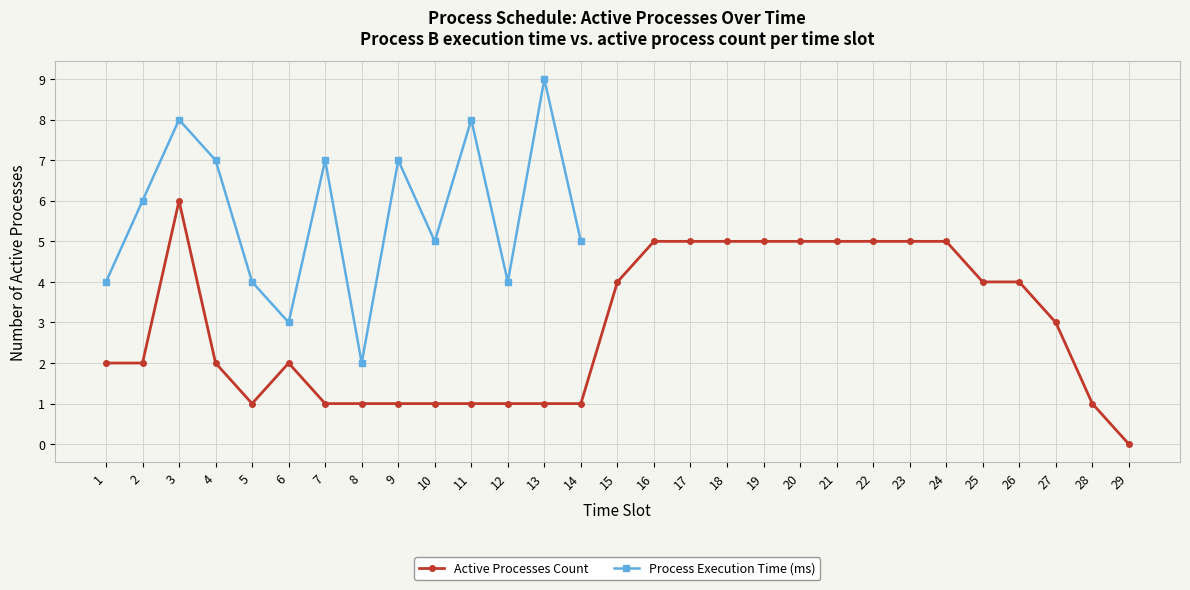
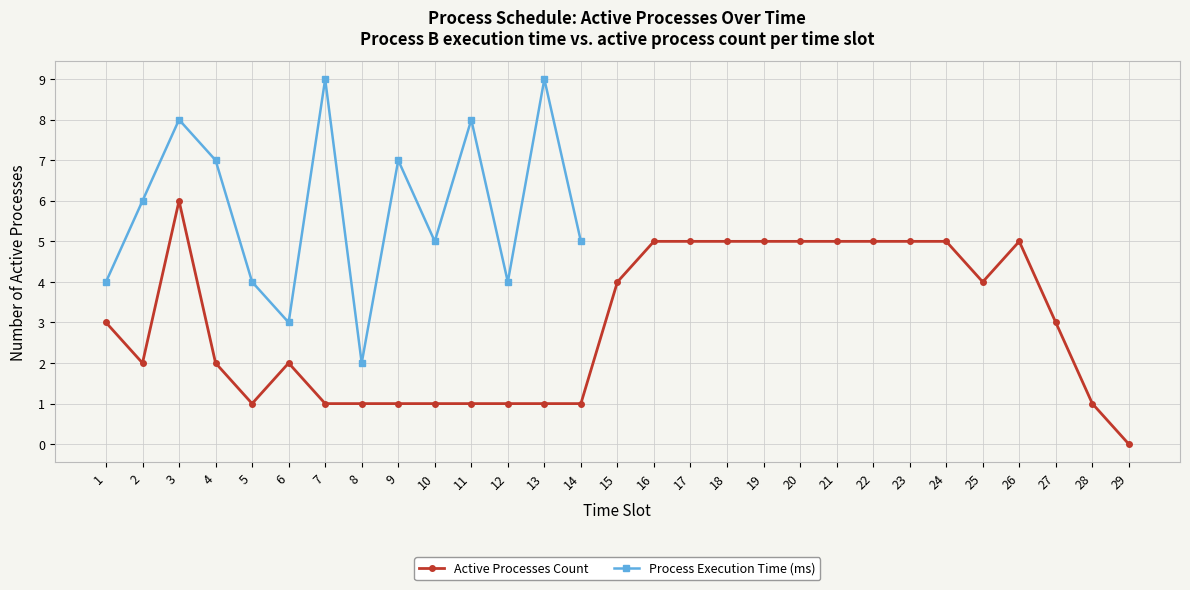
  {
    "Active Processes Count": {
-     "1": 2,
+     "1": 3,
      "2": 2,
      "3": 6,
      "4": 2,
      "5": 1,
      "6": 2,
      "7": 1,
      "8": 1,
      "9": 1,
      "10": 1,
      "11": 1,
      "12": 1,
      "13": 1,
      "14": 1,
      "15": 4,
      "16": 5,
      "17": 5,
      "18": 5,
      "19": 5,
      "20": 5,
      "21": 5,
      "22": 5,
      "23": 5,
      "24": 5,
      "25": 4,
-     "26": 4,
+     "26": 5,
      "27": 3,
      "28": 1,
      "29": 0
    },
    "Process Execution Time (ms)": {
      "1": 4,
      "2": 6,
      "3": 8,
      "4": 7,
      "5": 4,
      "6": 3,
-     "7": 7,
+     "7": 9,
      "8": 2,
      "9": 7,
      "10": 5,
      "11": 8,
      "12": 4,
      "13": 9,
      "14": 5
    }
  }
